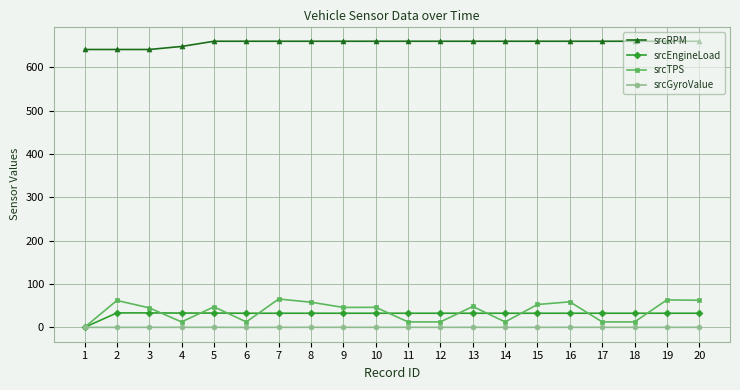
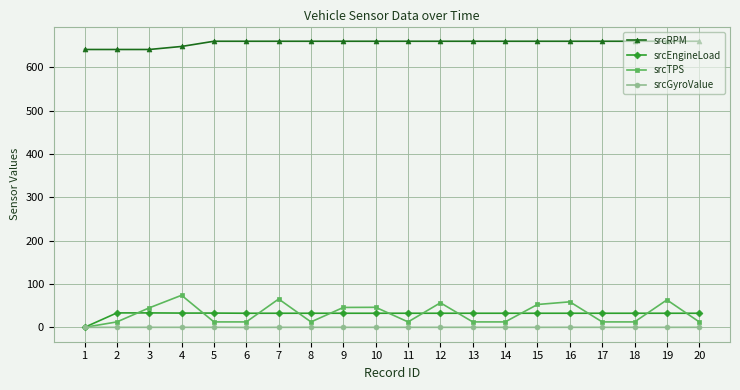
  {
    "srcTPS": {
-     "2": 60,
+     "2": 10,
      "3": 40,
-     "4": 10,
-     "5": 50,
+     "4": 70,
+     "5": 10,
      "6": 10,
      "7": 70,
-     "8": 60,
+     "8": 10,
      "9": 50,
      "10": 50,
      "11": 10,
-     "12": 10,
-     "13": 50,
+     "12": 60,
+     "13": 10,
      "14": 10,
      "15": 50,
      "16": 60,
      "17": 10,
      "18": 10,
      "19": 60,
-     "20": 60
+     "20": 10
    },
    "srcGyroValue": {
      "2": 0,
      "3": 0,
      "4": 0,
      "5": 0,
      "6": 0,
      "7": 0,
      "8": 0,
      "9": 0,
      "10": 0,
      "11": 0,
      "12": 0,
      "13": 0,
      "14": 0,
      "15": 0,
      "16": 0,
      "17": 0,
      "18": 0,
      "19": 0,
      "20": 0
    }
  }
